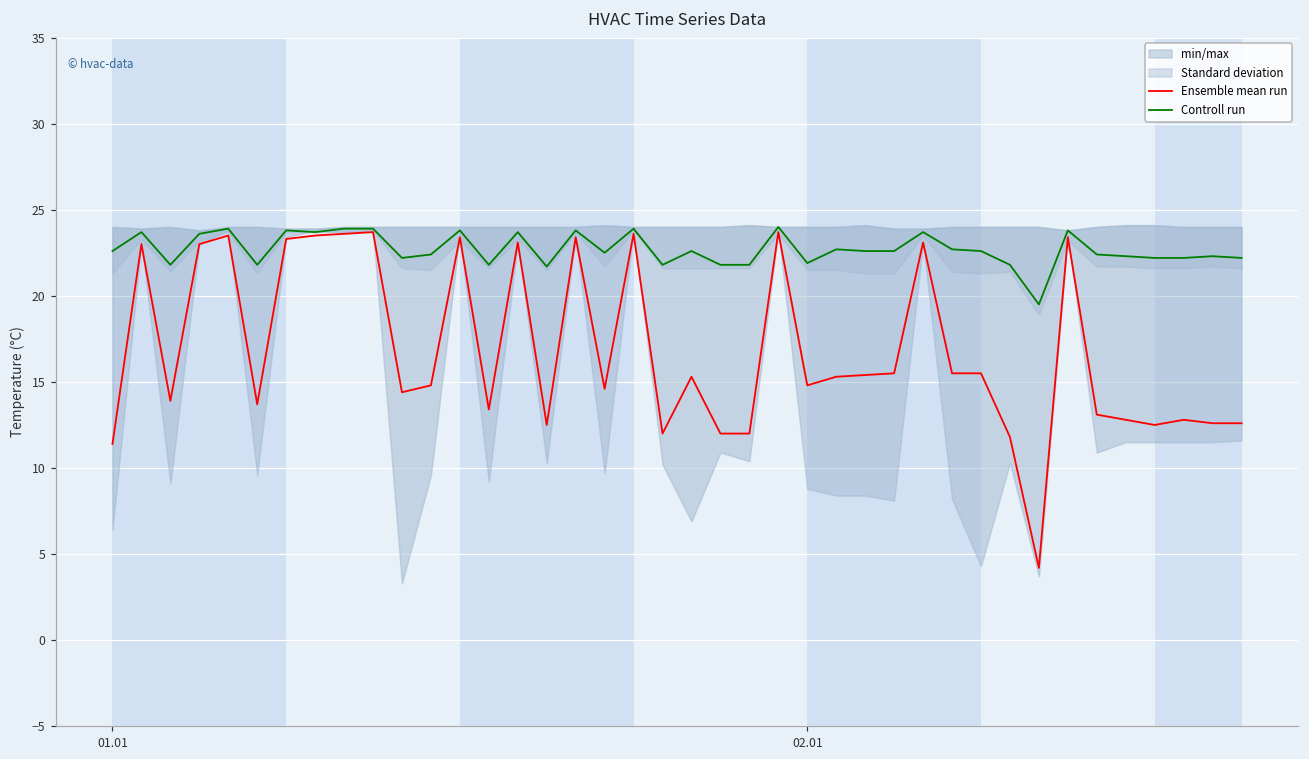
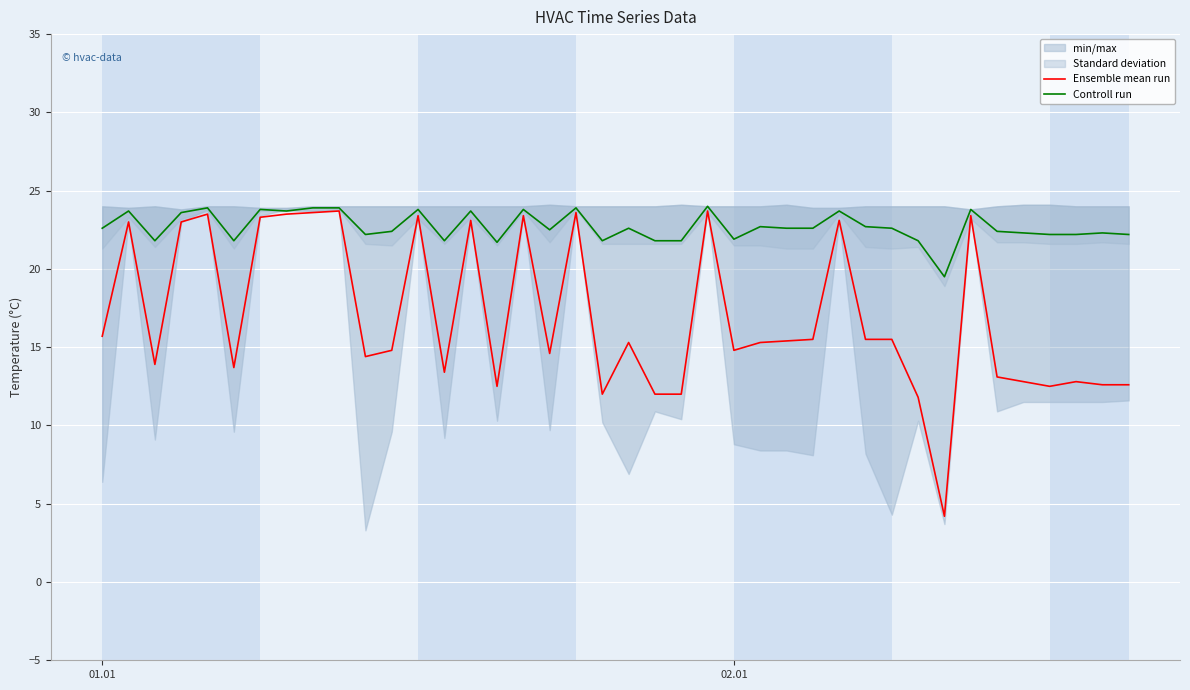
  {
    "Ensemble mean run": {
-     "01.01": 11.4,
+     "01.01": 15.7,
      "02.01": 14.8
    },
    "Controll run": {
      "01.01": 22.6,
      "02.01": 21.9
    }
  }
